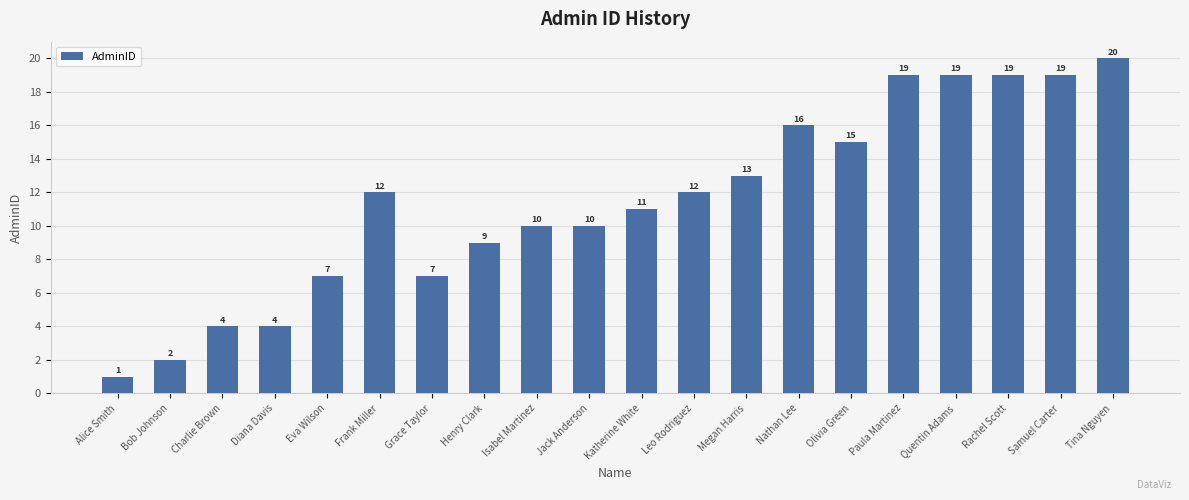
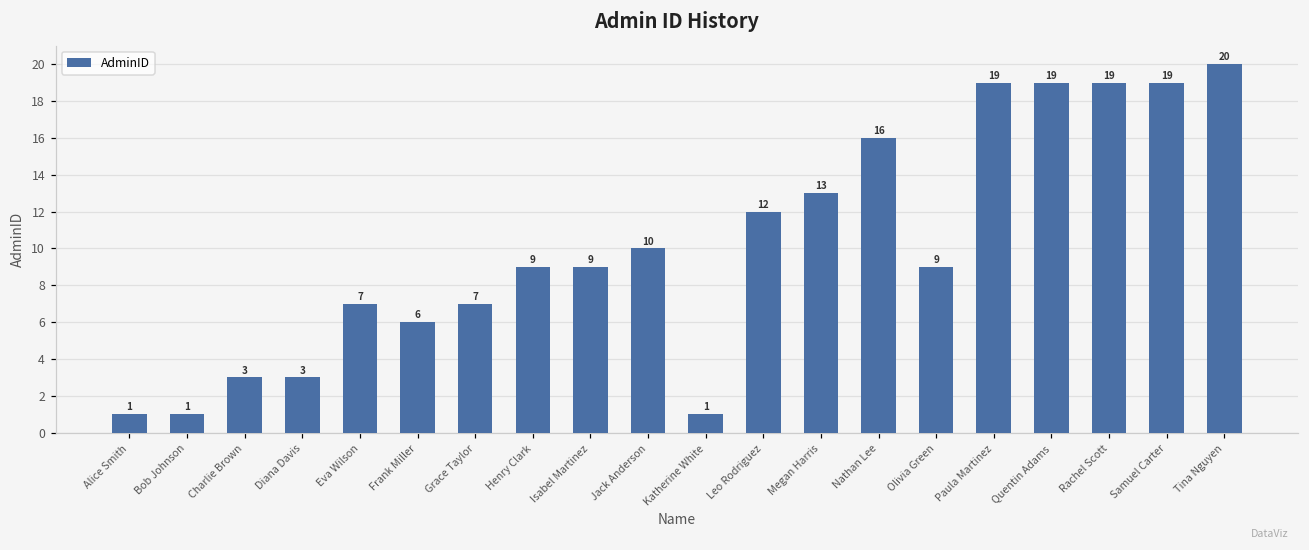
  {
    "Alice Smith": 1,
-   "Bob Johnson": 2,
-   "Charlie Brown": 4,
-   "Diana Davis": 4,
+   "Bob Johnson": 1,
+   "Charlie Brown": 3,
+   "Diana Davis": 3,
    "Eva Wilson": 7,
-   "Frank Miller": 12,
+   "Frank Miller": 6,
    "Grace Taylor": 7,
    "Henry Clark": 9,
-   "Isabel Martinez": 10,
+   "Isabel Martinez": 9,
    "Jack Anderson": 10,
-   "Katherine White": 11,
+   "Katherine White": 1,
    "Leo Rodriguez": 12,
    "Megan Harris": 13,
    "Nathan Lee": 16,
-   "Olivia Green": 15,
+   "Olivia Green": 9,
    "Paula Martinez": 19,
    "Quentin Adams": 19,
    "Rachel Scott": 19,
    "Samuel Carter": 19,
    "Tina Nguyen": 20
  }
